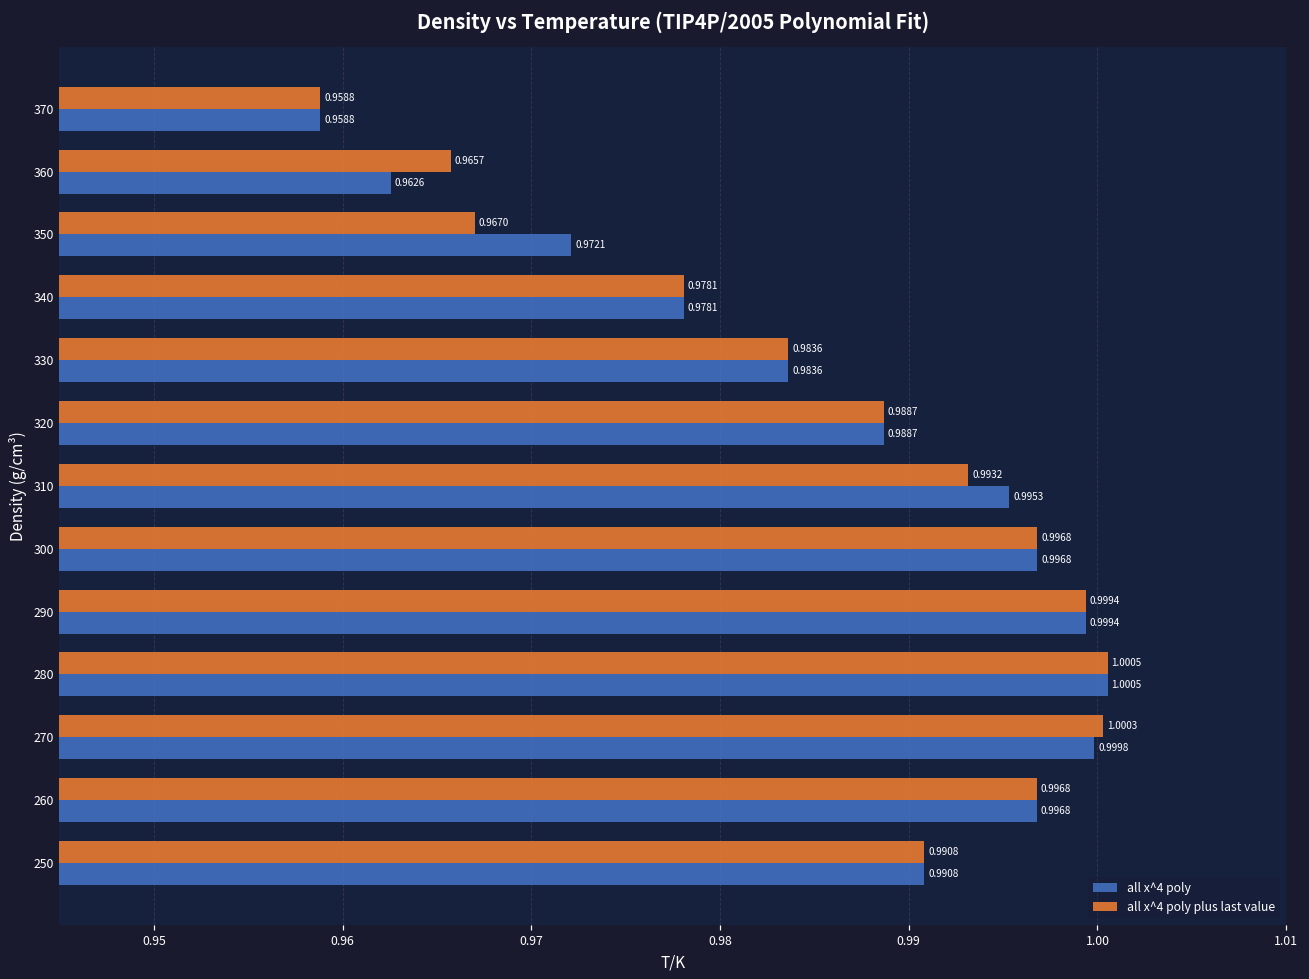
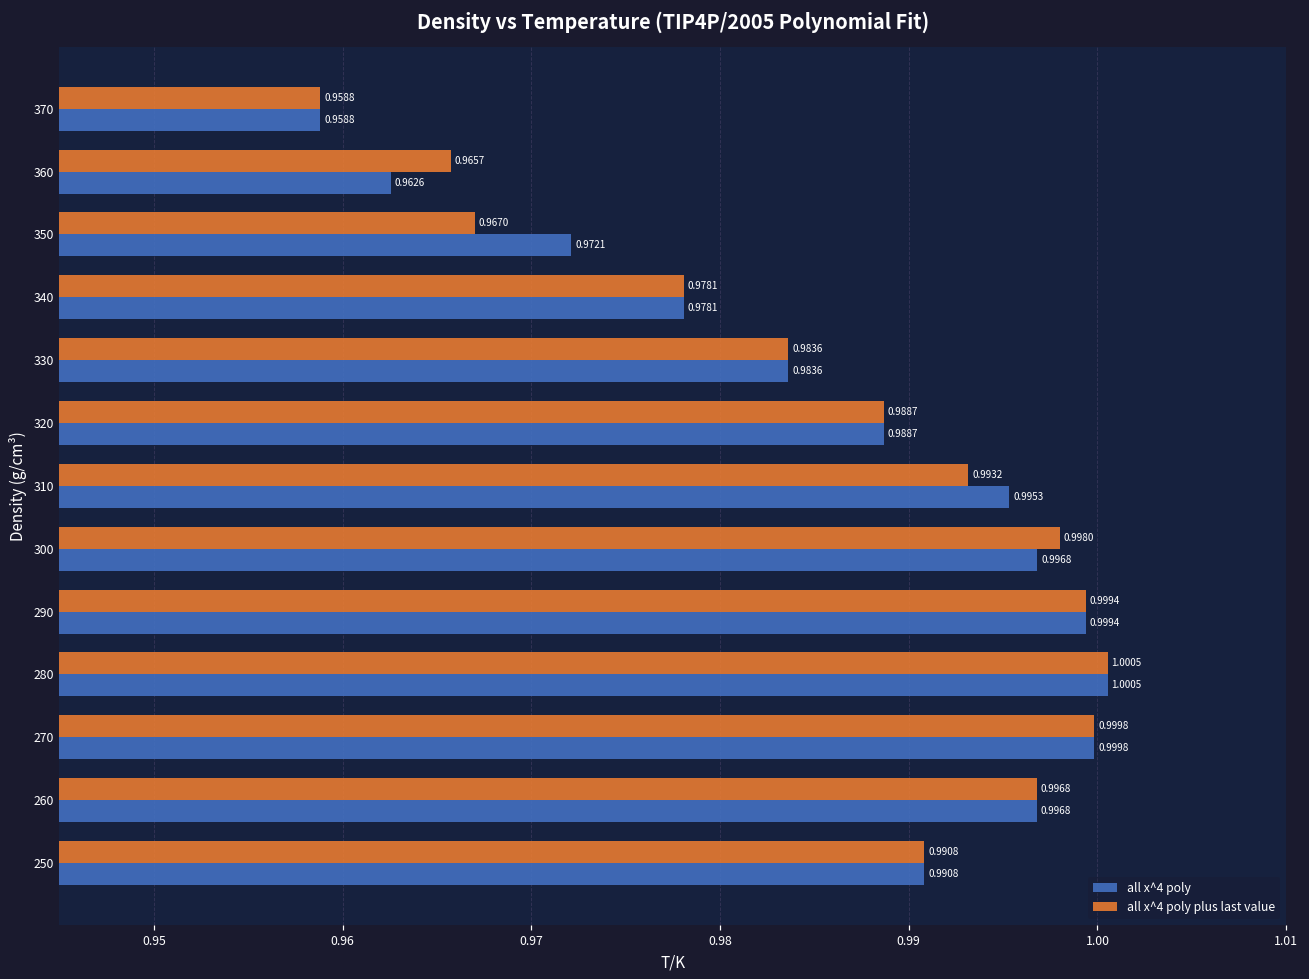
  {
    "all x^4 poly": {
      "370": 0.9588,
      "360": 0.9626,
      "350": 0.9721,
      "340": 0.9781,
      "330": 0.9836,
      "320": 0.9887,
      "310": 0.9953,
      "300": 0.9968,
      "290": 0.9994,
      "280": 1.0005,
      "270": 0.9998,
      "260": 0.9968,
      "250": 0.9908
    },
    "all x^4 poly plus last value": {
      "370": 0.9588,
      "360": 0.9657,
      "350": 0.9670,
      "340": 0.9781,
      "330": 0.9836,
      "320": 0.9887,
      "310": 0.9932,
-     "300": 0.9968,
+     "300": 0.9980,
      "290": 0.9994,
      "280": 1.0005,
-     "270": 1.0003,
+     "270": 0.9998,
      "260": 0.9968,
      "250": 0.9908
    }
  }
